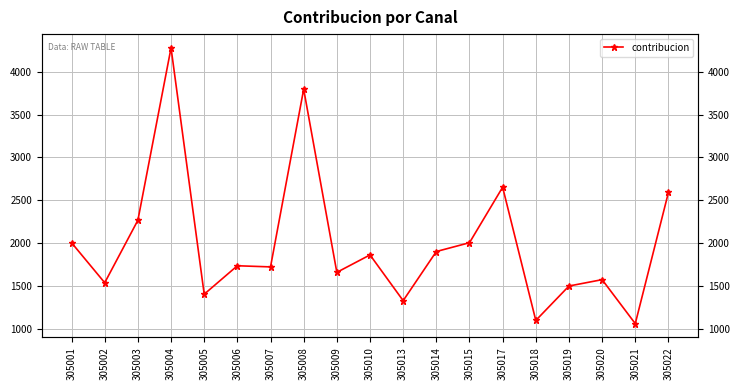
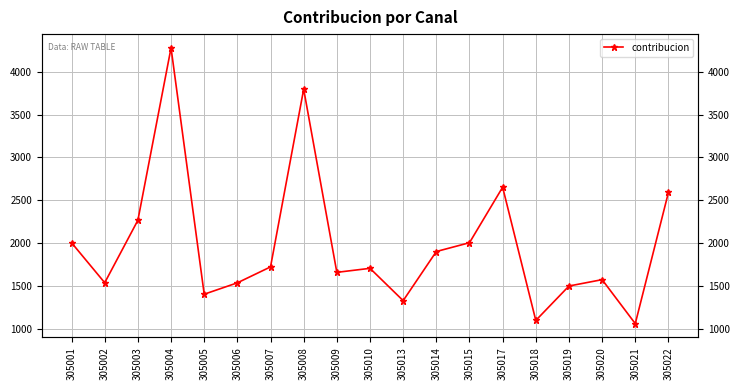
  {
    "305001": 2000,
    "305002": 1500,
    "305003": 2300,
    "305004": 4300,
    "305005": 1400,
-   "305006": 1700,
+   "305006": 1500,
    "305007": 1700,
    "305008": 3800,
    "305009": 1700,
-   "305010": 1900,
+   "305010": 1700,
    "305013": 1300,
    "305014": 1900,
    "305015": 2000,
    "305017": 2700,
    "305018": 1100,
    "305019": 1500,
    "305020": 1600,
    "305021": 1100,
    "305022": 2600
  }
